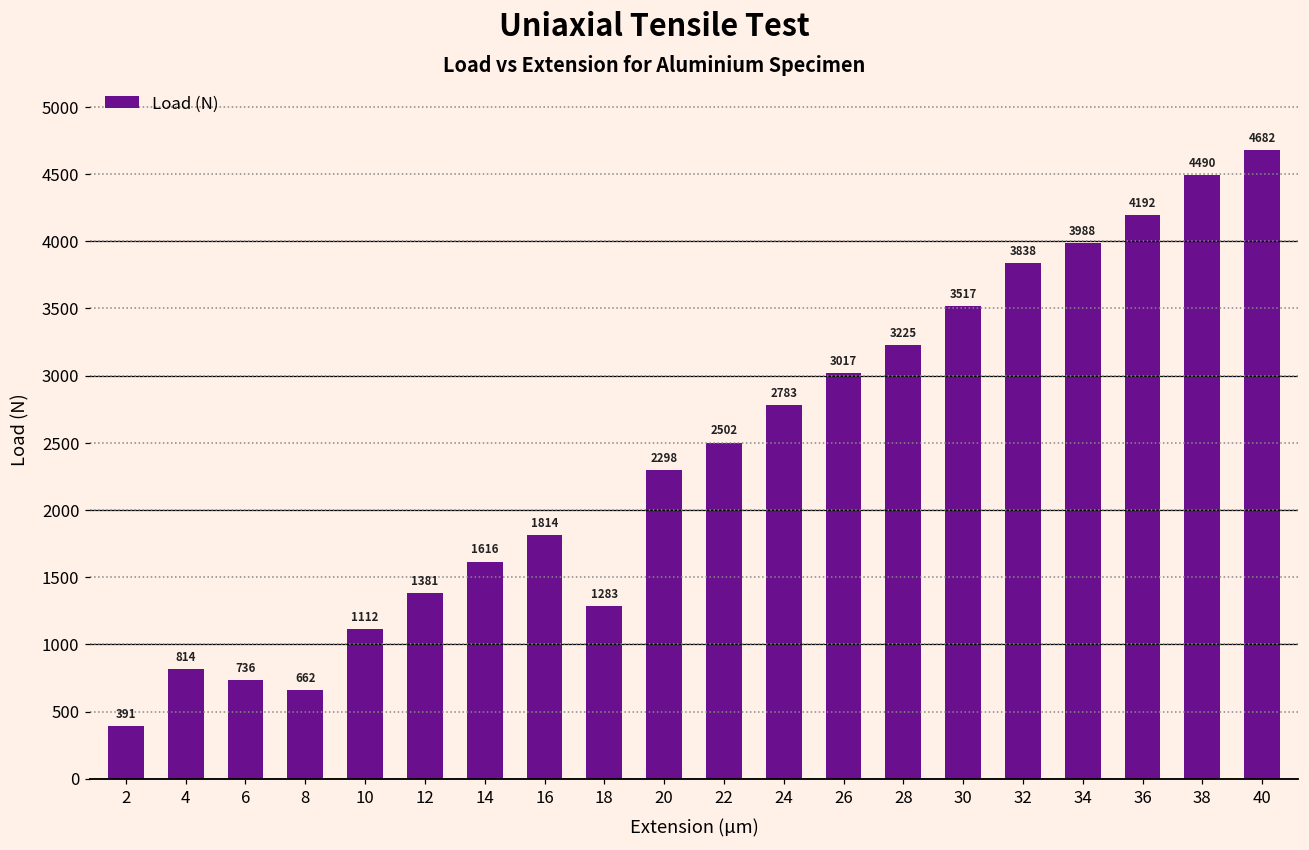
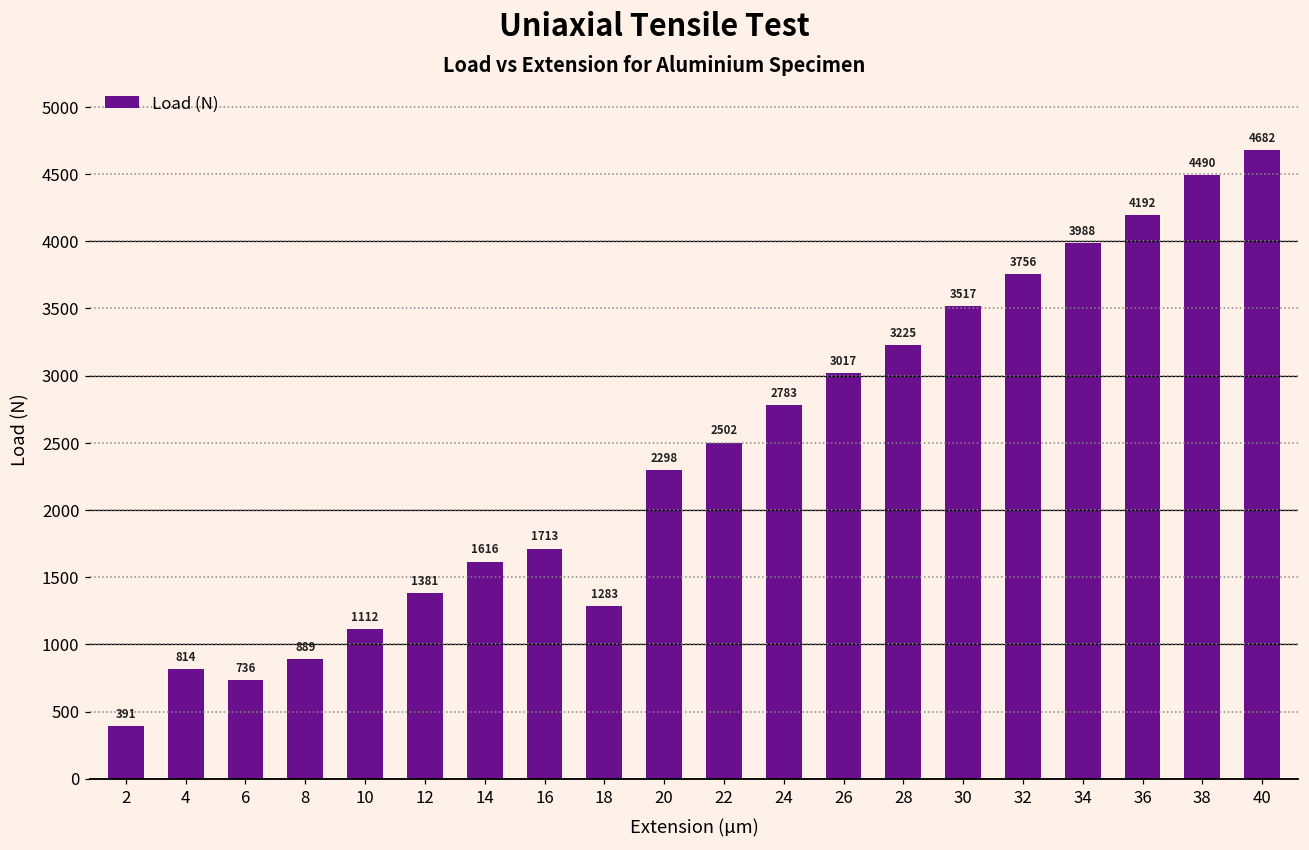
  {
    "2": 391,
    "4": 814,
    "6": 736,
-   "8": 662,
+   "8": 889,
    "10": 1112,
    "12": 1381,
    "14": 1616,
-   "16": 1814,
+   "16": 1713,
    "18": 1283,
    "20": 2298,
    "22": 2502,
    "24": 2783,
    "26": 3017,
    "28": 3225,
    "30": 3517,
-   "32": 3838,
+   "32": 3756,
    "34": 3988,
    "36": 4192,
    "38": 4490,
    "40": 4682
  }
